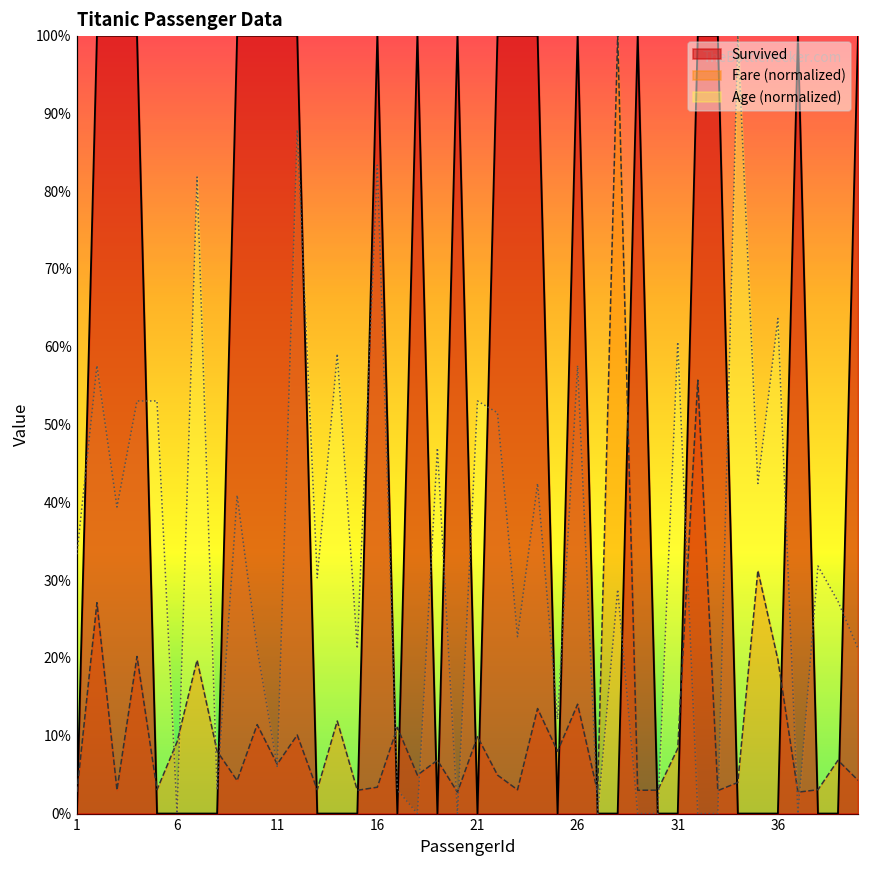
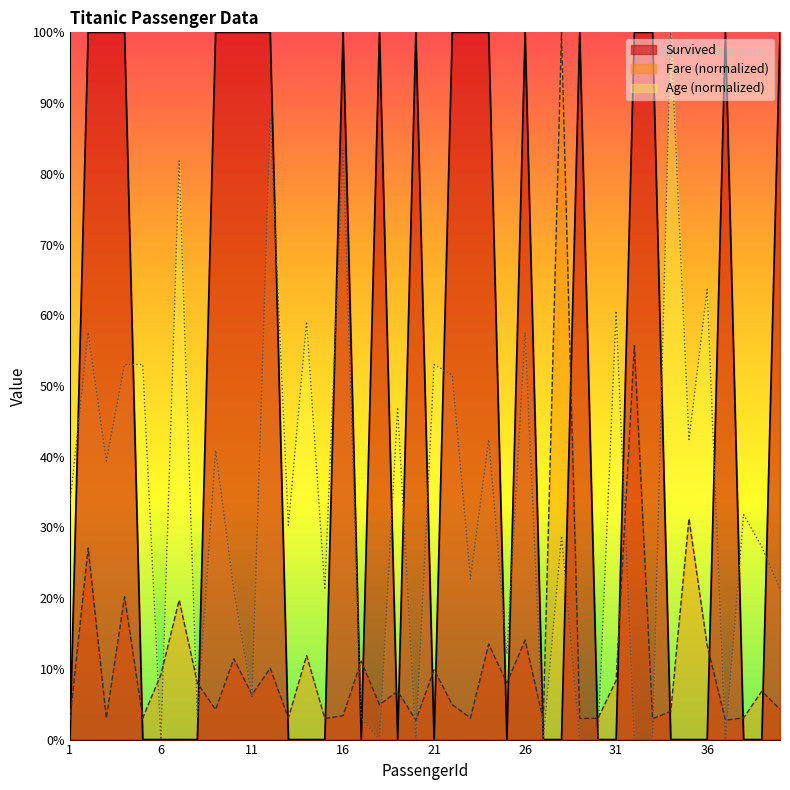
  {
    "Survived": {
      "1": "0%",
      "11": "100%",
      "16": "100%",
      "21": "0%",
      "26": "100%",
      "31": "0%",
      "36": "0%"
    },
    "Fare (normalized)": {
      "1": "3%",
      "6": "9%",
      "16": "3%",
      "21": "10%",
      "26": "14%",
      "31": "8%",
-     "36": "20%"
+     "36": "13%"
    },
    "Age (normalized)": {
      "1": "33%",
      "16": "83%",
      "21": "53%",
      "26": "58%",
      "31": "61%",
      "36": "64%"
    }
  }
